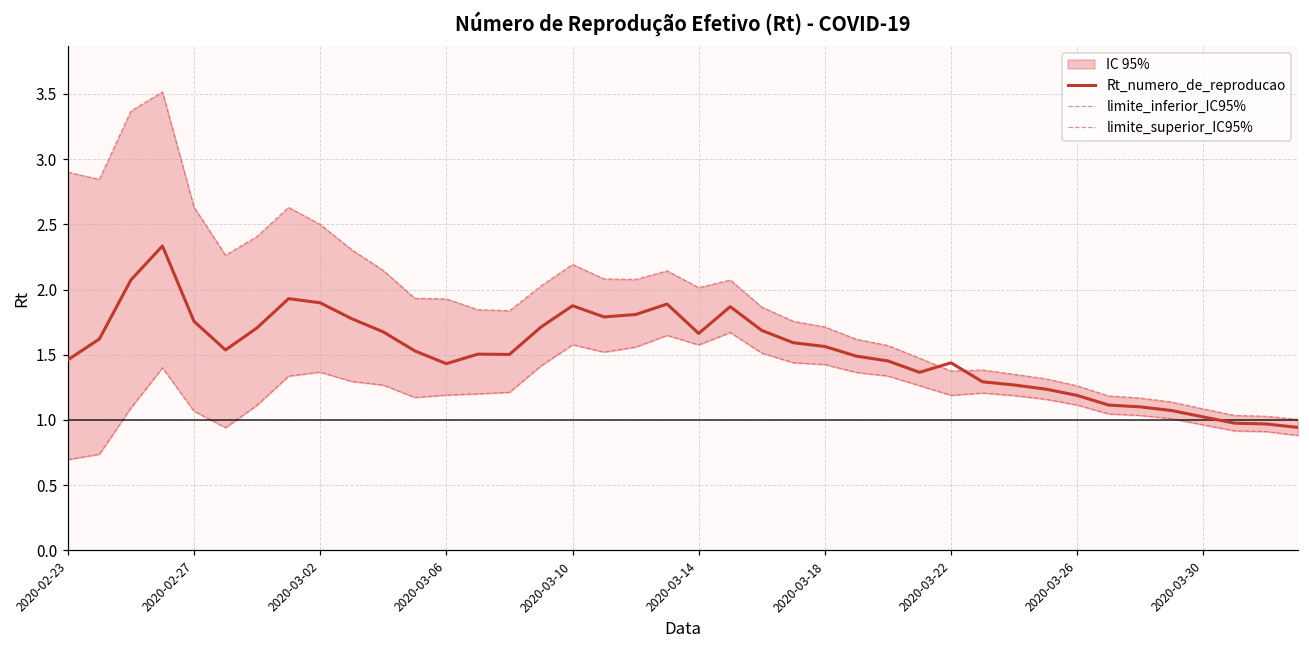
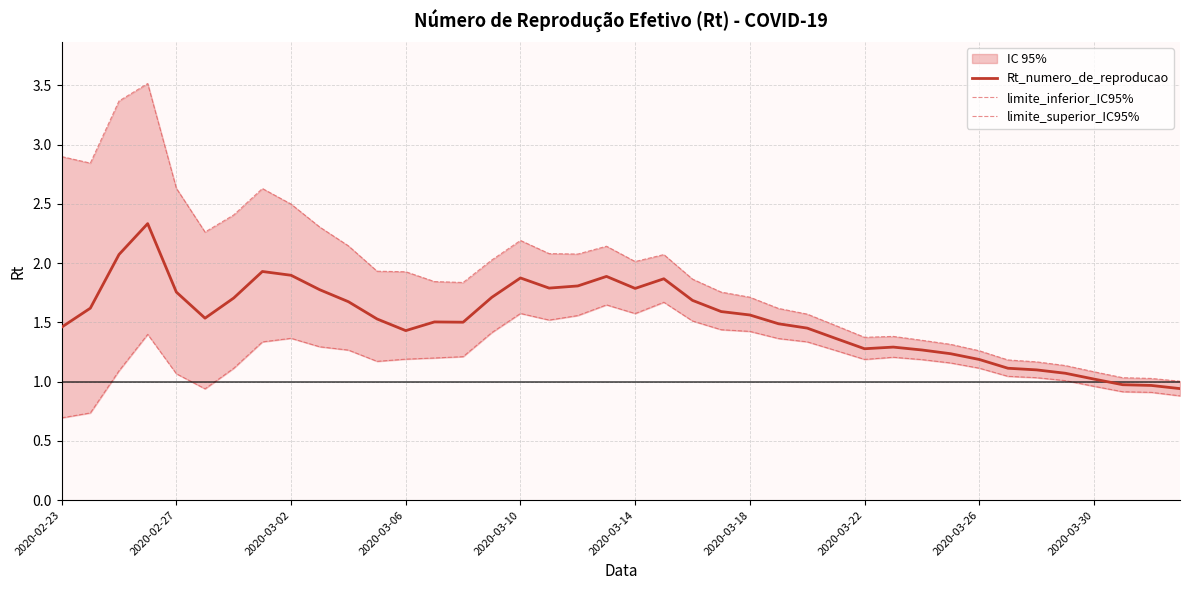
  {
    "Rt_numero_de_reproducao": {
      "2020-02-23": 1.46,
      "2020-02-27": 1.76,
      "2020-03-02": 1.90,
      "2020-03-06": 1.43,
      "2020-03-10": 1.88,
-     "2020-03-14": 1.66,
+     "2020-03-14": 1.79,
      "2020-03-18": 1.56,
-     "2020-03-22": 1.44,
+     "2020-03-22": 1.28,
      "2020-03-26": 1.19,
      "2020-03-30": 1.02
    }
  }
